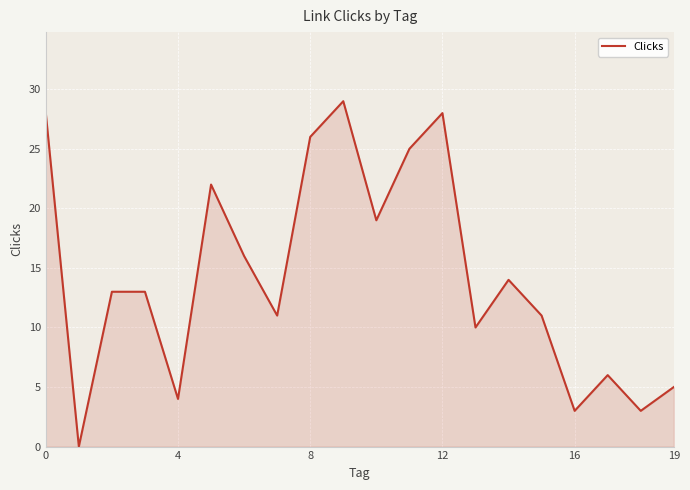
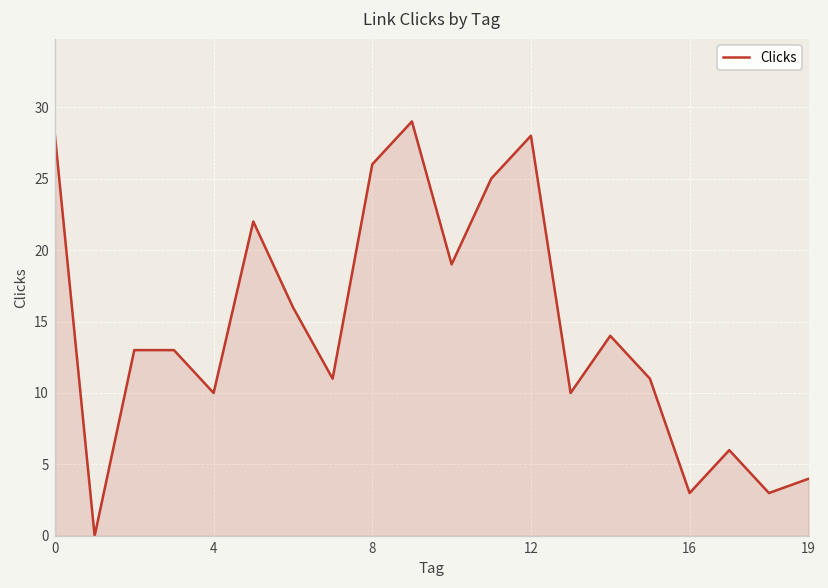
  {
    "0": 28,
-   "4": 4,
+   "4": 10,
    "8": 26,
    "12": 28,
    "16": 3,
-   "19": 5
+   "19": 4
  }
